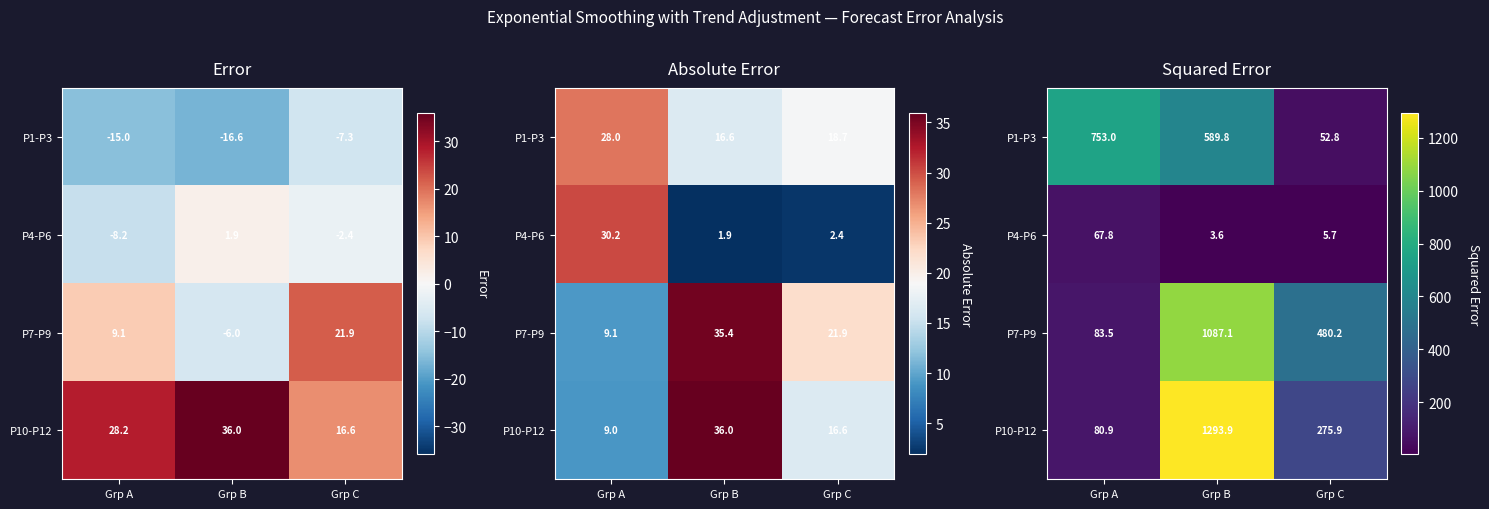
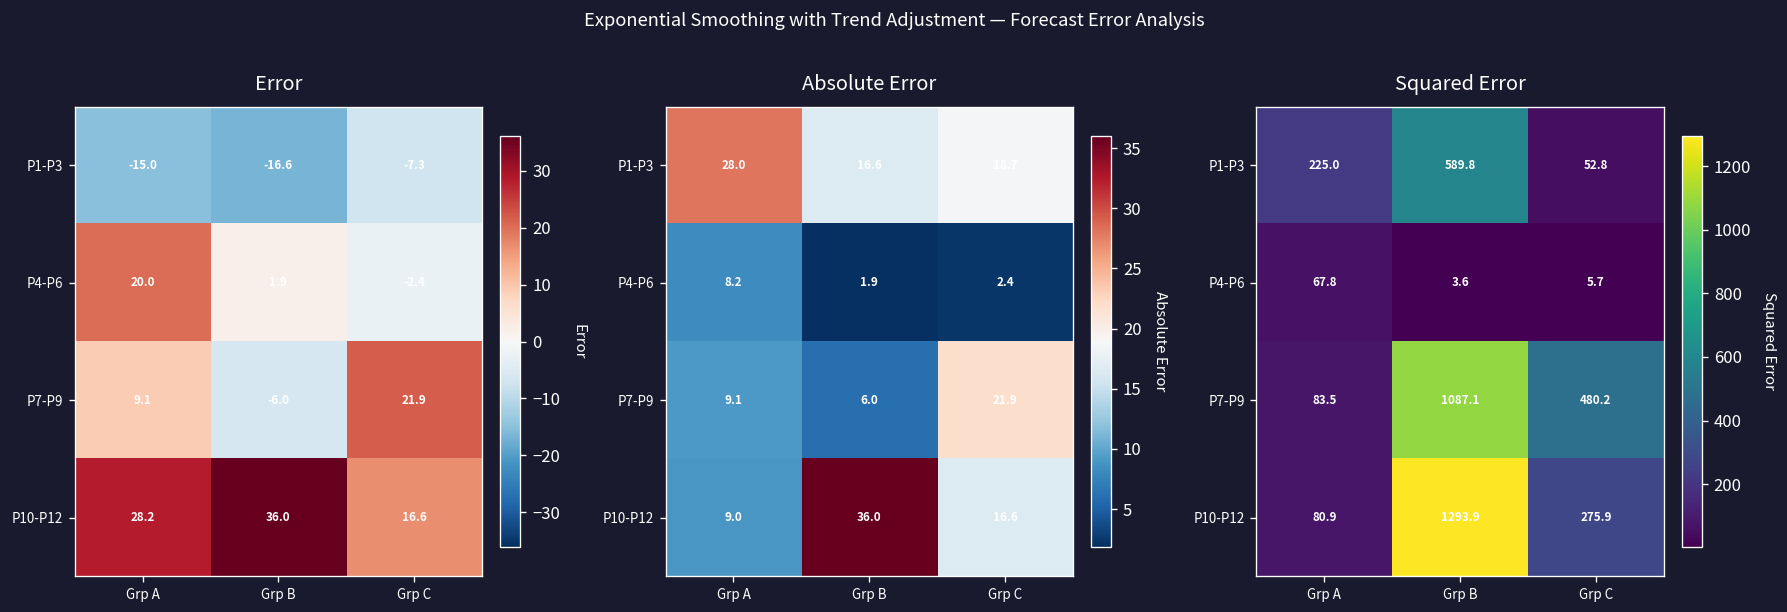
  {
    "Error": {
      "P1-P3": {
        "Grp A": -15.0,
        "Grp B": -16.6
      },
      "P4-P6": {
-       "Grp A": -8.2
+       "Grp A": 20.0
      },
      "P7-P9": {
        "Grp A": 9.1,
        "Grp C": 21.9
      },
      "P10-P12": {
        "Grp A": 28.2,
        "Grp B": 36.0,
        "Grp C": 16.6
      }
    },
    "Absolute Error": {
      "P1-P3": {
        "Grp A": 28.0
      },
      "P4-P6": {
-       "Grp A": 30.2,
+       "Grp A": 8.2,
        "Grp B": 1.9,
        "Grp C": 2.4
      },
      "P7-P9": {
        "Grp A": 9.1,
-       "Grp B": 35.4,
+       "Grp B": 6.0,
        "Grp C": 21.9
      },
      "P10-P12": {
        "Grp A": 9.0,
        "Grp B": 36.0
      }
    },
    "Squared Error": {
      "P1-P3": {
-       "Grp A": 753.0,
+       "Grp A": 225.0,
        "Grp B": 589.8,
        "Grp C": 52.8
      },
      "P4-P6": {
        "Grp A": 67.8,
        "Grp B": 3.6,
        "Grp C": 5.7
      },
      "P7-P9": {
        "Grp A": 83.5,
        "Grp B": 1087.1,
        "Grp C": 480.2
      },
      "P10-P12": {
        "Grp A": 80.9,
        "Grp B": 1293.9,
        "Grp C": 275.9
      }
    }
  }
